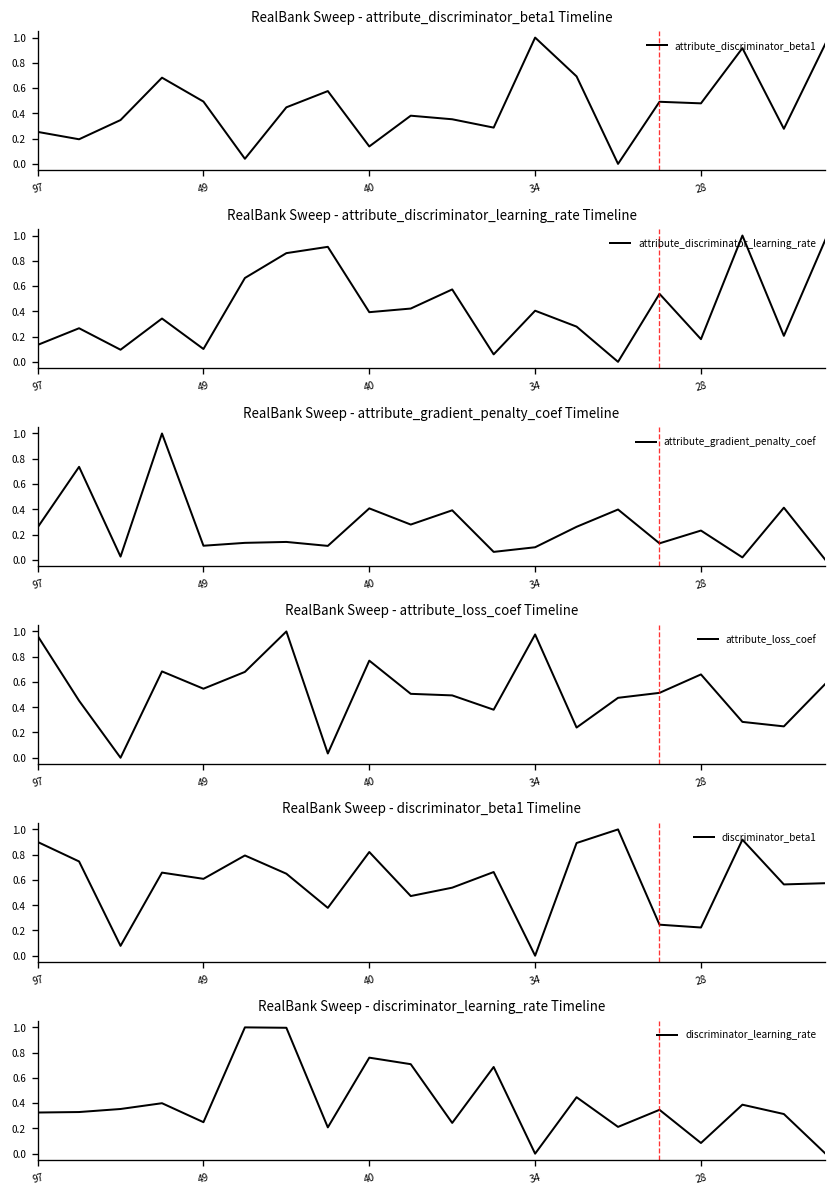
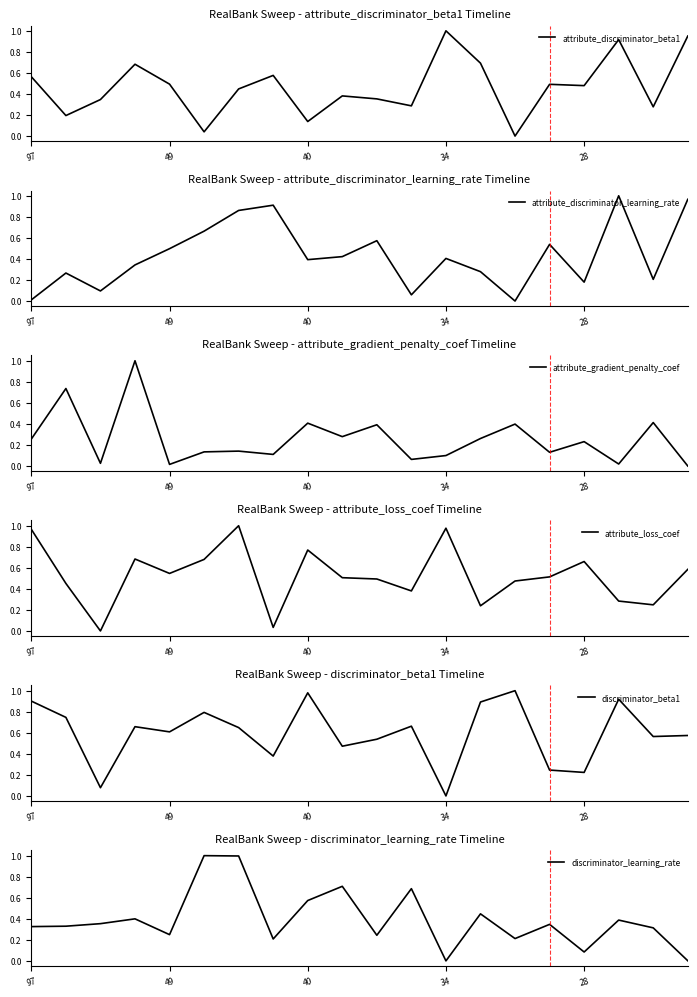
  {
    "RealBank Sweep - attribute_discriminator_beta1 Timeline": {
-     "97": 0.25,
+     "97": 0.56,
      "49": 0.49,
      "40": 0.14,
      "34": 1.00,
      "28": 0.48
    },
    "RealBank Sweep - attribute_discriminator_learning_rate Timeline": {
-     "97": 0.13,
-     "49": 0.10,
+     "97": 0.01,
+     "49": 0.50,
      "40": 0.39,
      "34": 0.40,
      "28": 0.18
    },
    "RealBank Sweep - attribute_gradient_penalty_coef Timeline": {
      "97": 0.26,
-     "49": 0.11,
+     "49": 0.02,
      "40": 0.41,
      "34": 0.10,
      "28": 0.23
    },
    "RealBank Sweep - attribute_loss_coef Timeline": {
      "97": 0.97,
      "49": 0.55,
      "40": 0.77,
      "34": 0.98,
      "28": 0.66
    },
    "RealBank Sweep - discriminator_beta1 Timeline": {
      "97": 0.90,
      "49": 0.61,
-     "40": 0.82,
+     "40": 0.98,
      "34": 0.00,
      "28": 0.22
    },
    "RealBank Sweep - discriminator_learning_rate Timeline": {
      "97": 0.33,
      "49": 0.25,
-     "40": 0.76,
+     "40": 0.57,
      "34": 0.00,
      "28": 0.08
    }
  }
